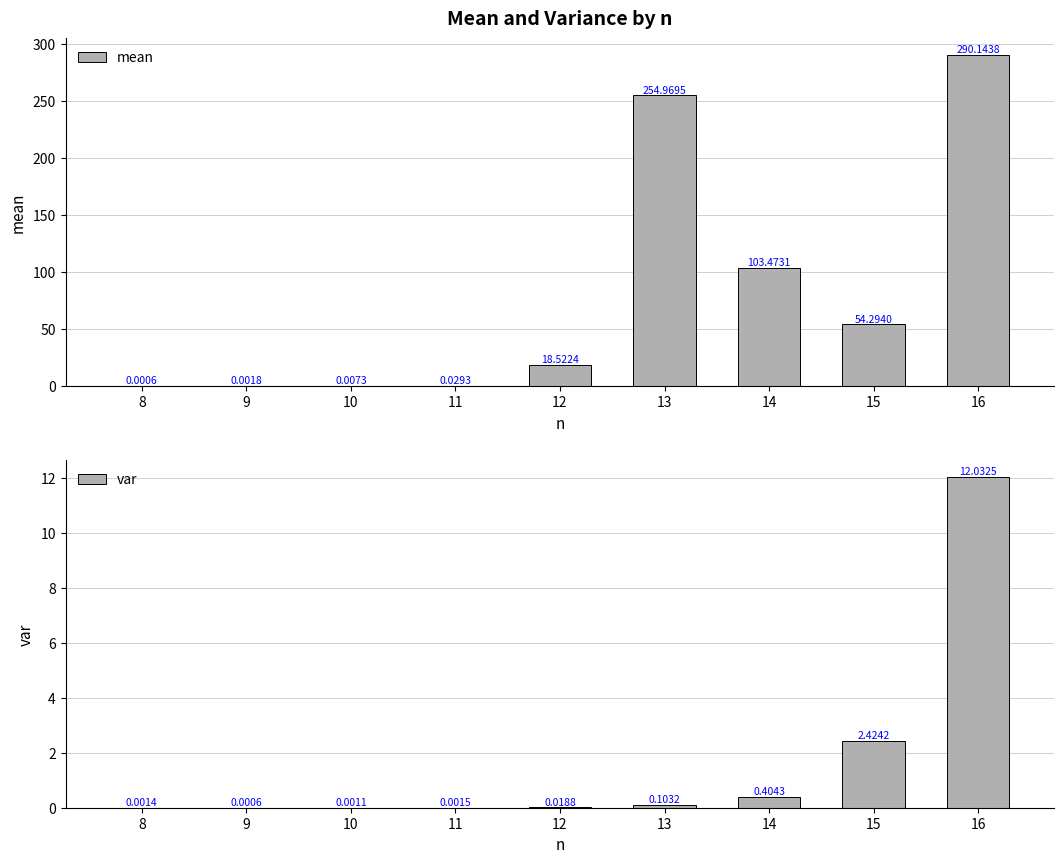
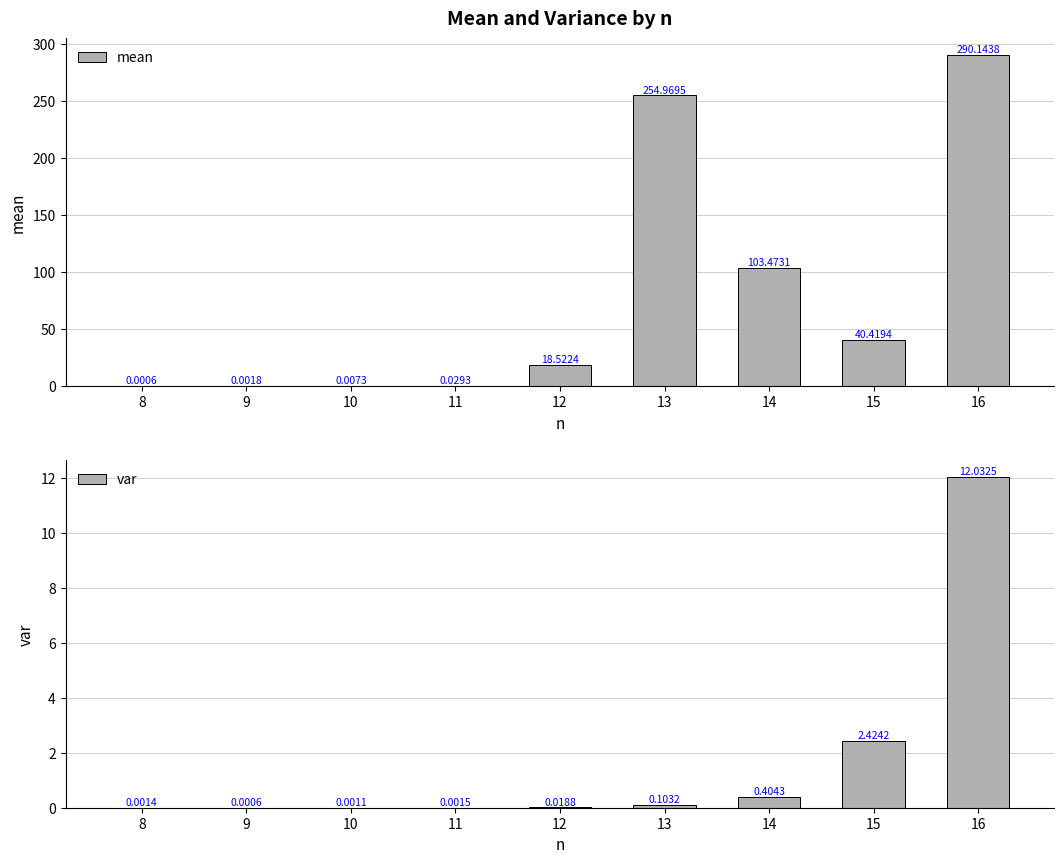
  {
    "Mean and Variance by n": {
      "8": 0.0006,
      "9": 0.0018,
      "10": 0.0073,
      "11": 0.0293,
      "12": 18.5224,
      "13": 254.9695,
      "14": 103.4731,
-     "15": 54.2940,
+     "15": 40.4194,
      "16": 290.1438
    }
  }
